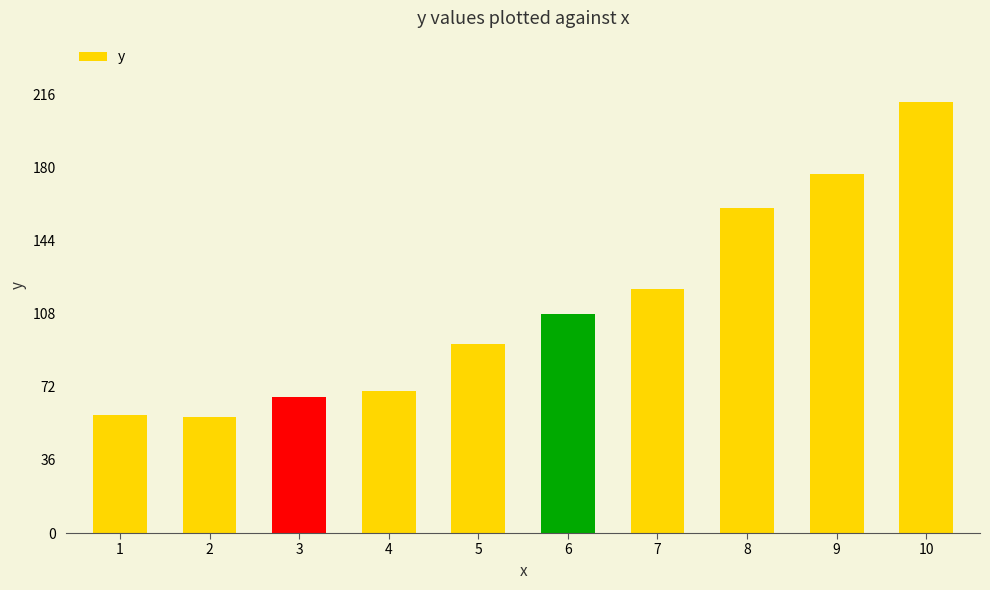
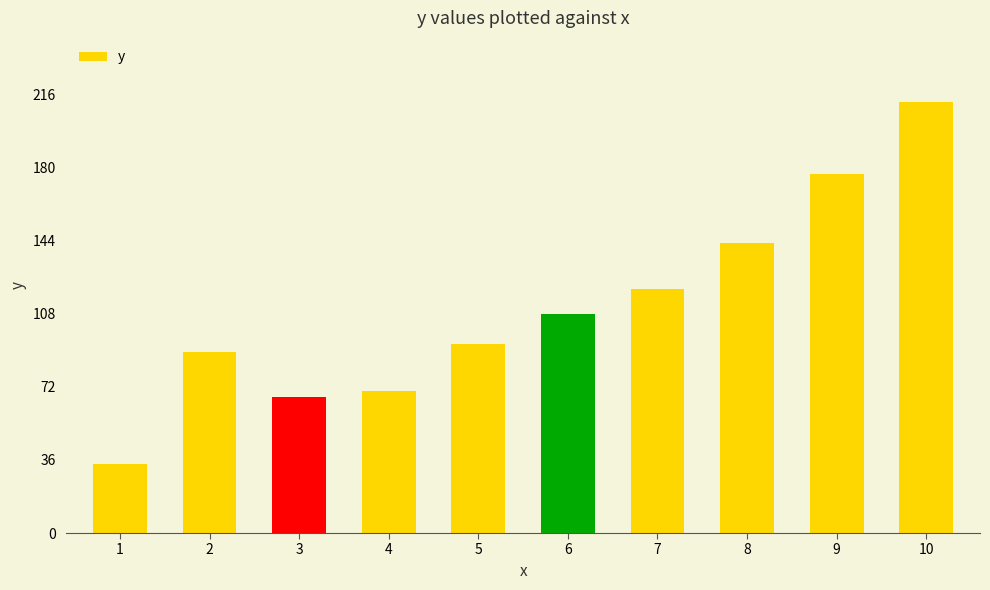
  {
-   "1": 58,
-   "2": 57,
+   "1": 34,
+   "2": 89,
    "3": 67,
    "4": 70,
    "5": 93,
    "6": 108,
    "7": 120,
-   "8": 160,
+   "8": 143,
    "9": 177,
    "10": 212
  }
